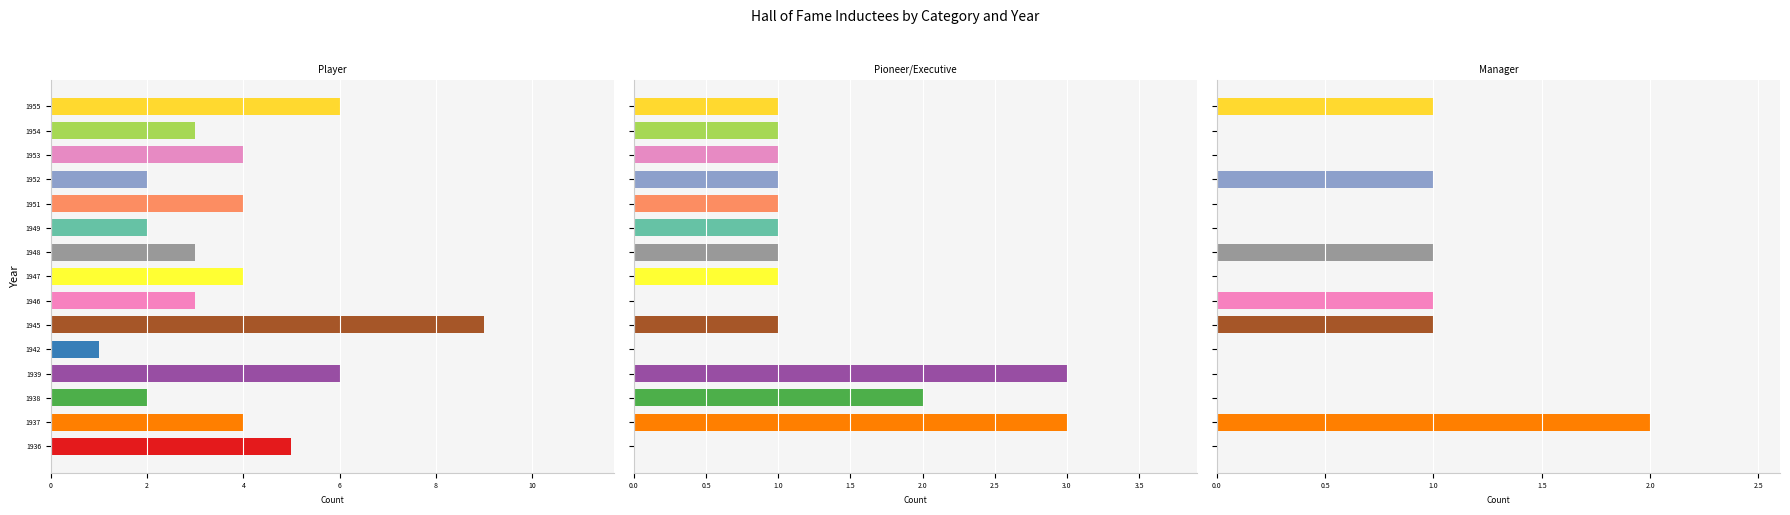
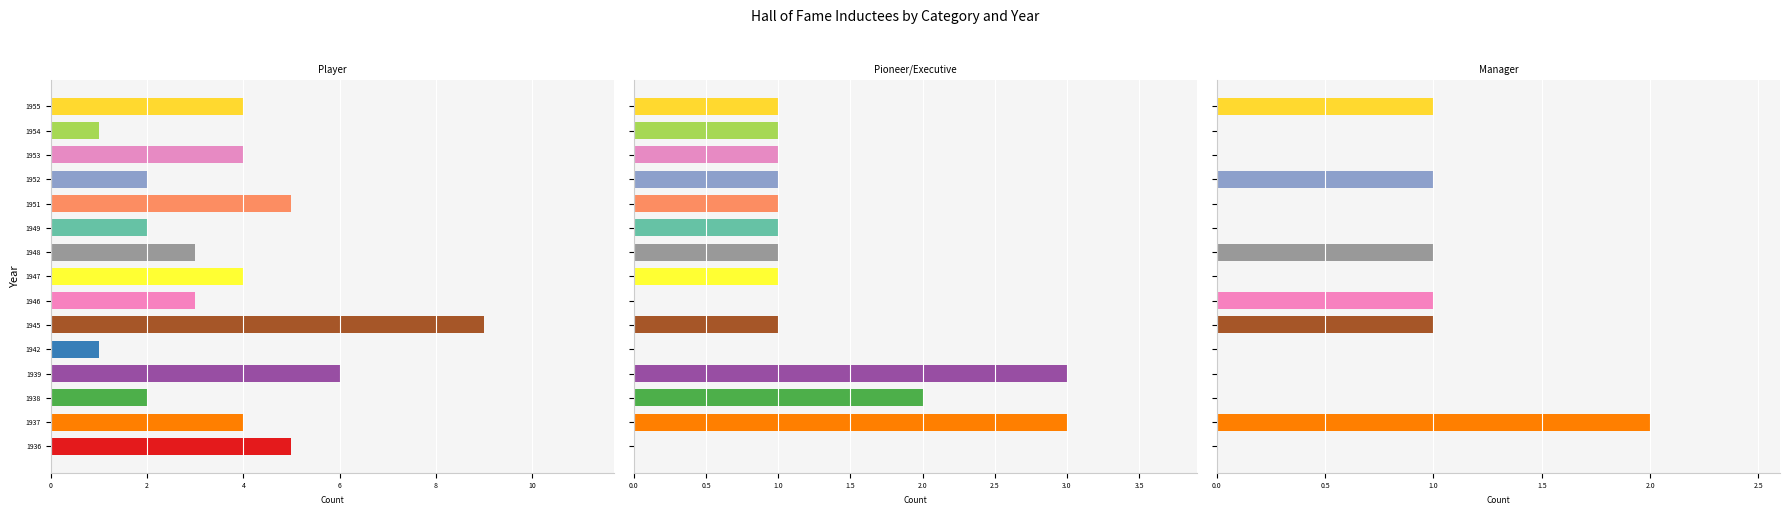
  {
    "Player": {
-     "1955": 6,
-     "1954": 3,
+     "1955": 4,
+     "1954": 1,
      "1953": 4,
      "1952": 2,
-     "1951": 4,
+     "1951": 5,
      "1949": 2,
      "1948": 3,
      "1947": 4,
      "1946": 3,
      "1945": 9,
      "1942": 1,
      "1939": 6,
      "1938": 2,
      "1937": 4,
      "1936": 5
    }
  }
